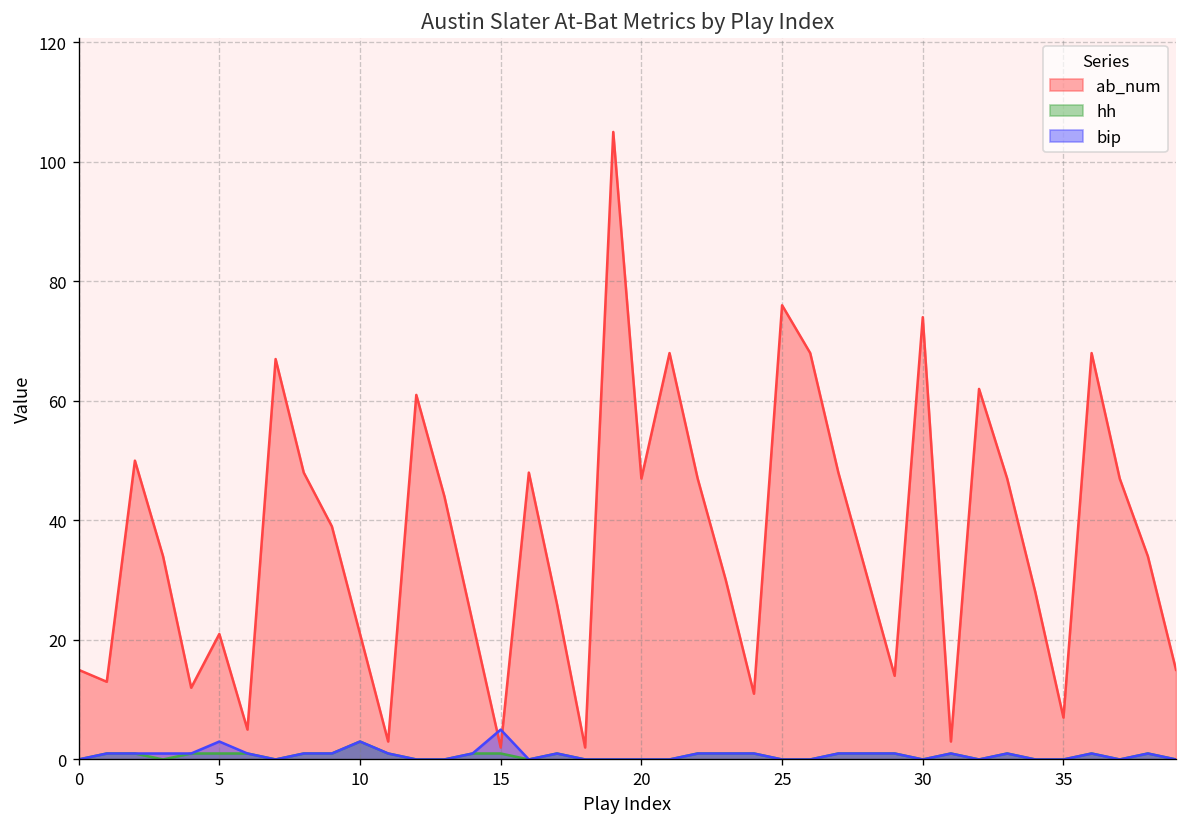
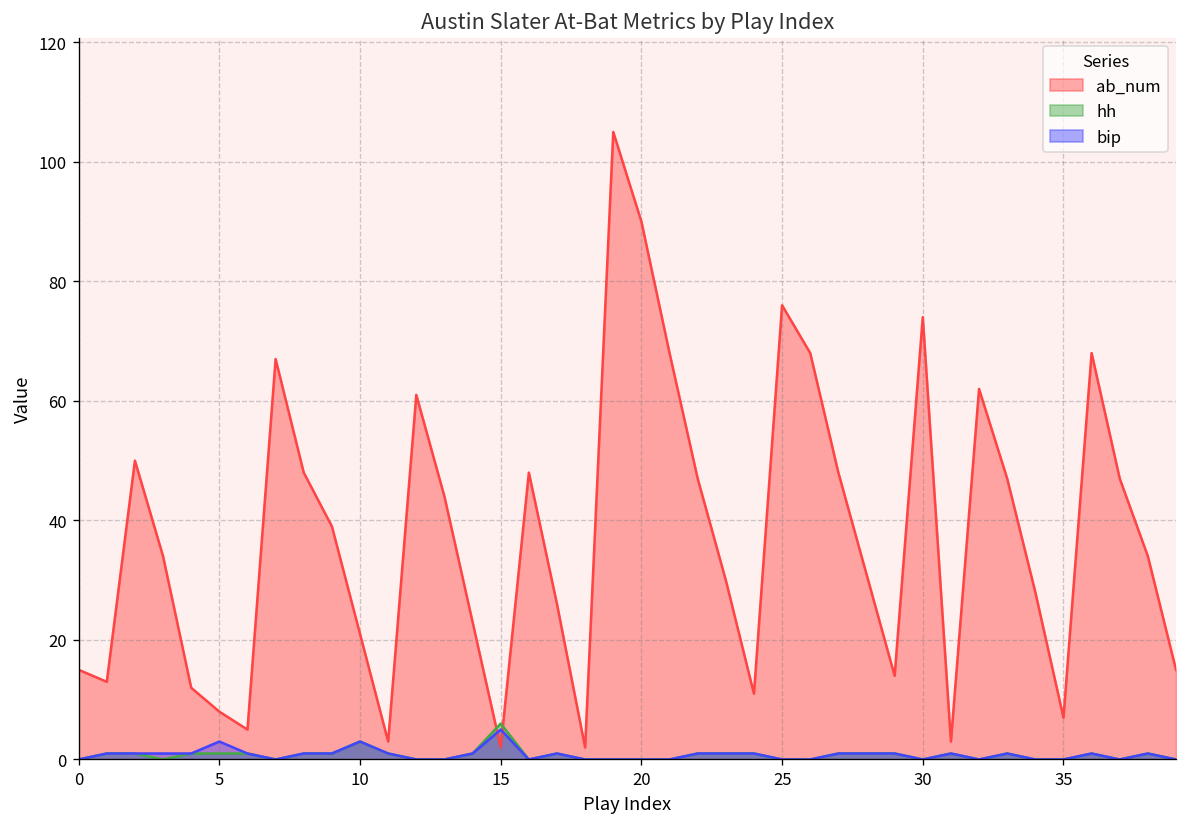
  {
    "ab_num": {
      "0": 15,
-     "5": 21,
+     "5": 8,
      "10": 21,
      "15": 2,
-     "20": 47,
+     "20": 90,
      "25": 76,
      "30": 74,
      "35": 7
    },
    "hh": {
      "5": 1,
-     "15": 1
+     "15": 6
    },
    "bip": {
      "5": 3,
      "15": 5
    }
  }
